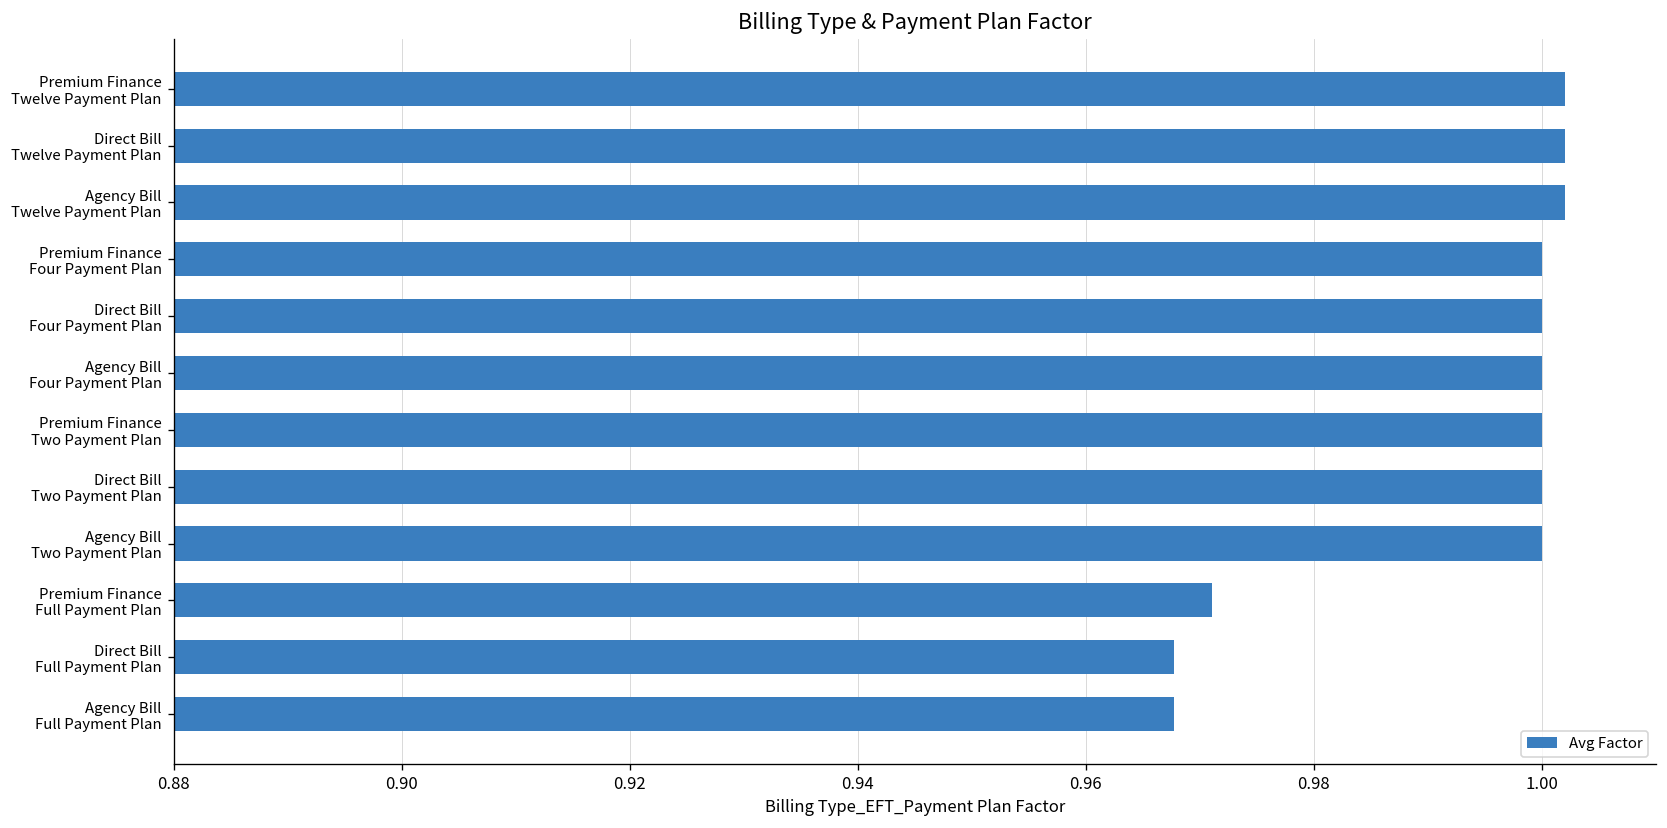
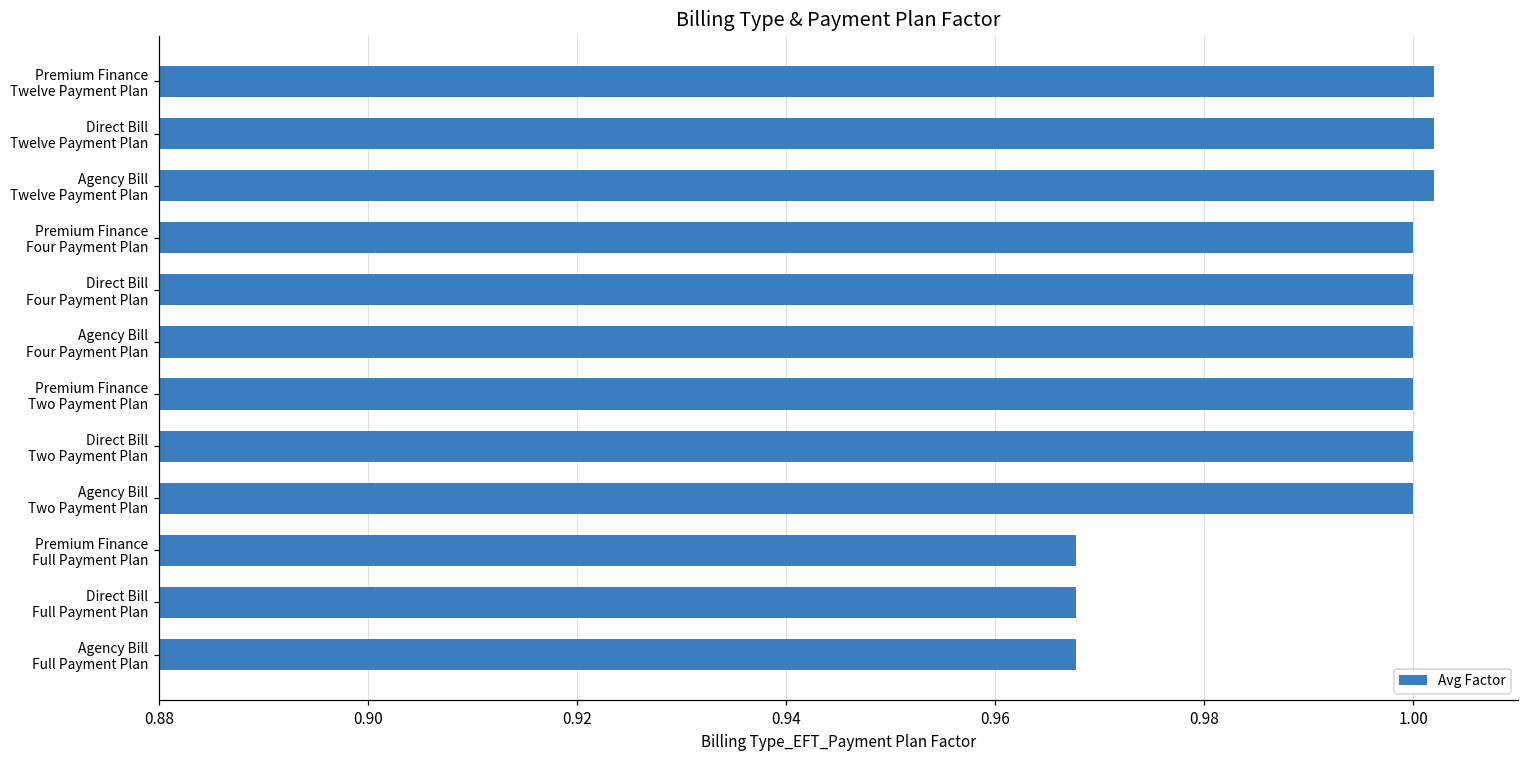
  {
    "Premium Finance Twelve Payment Plan": 1.002,
    "Direct Bill Twelve Payment Plan": 1.002,
    "Agency Bill Twelve Payment Plan": 1.002,
    "Premium Finance Four Payment Plan": 1.000,
    "Direct Bill Four Payment Plan": 1.000,
    "Agency Bill Four Payment Plan": 1.000,
    "Premium Finance Two Payment Plan": 1.000,
    "Direct Bill Two Payment Plan": 1.000,
    "Agency Bill Two Payment Plan": 1.000,
-   "Premium Finance Full Payment Plan": 0.971,
+   "Premium Finance Full Payment Plan": 0.968,
    "Direct Bill Full Payment Plan": 0.968,
    "Agency Bill Full Payment Plan": 0.968
  }
